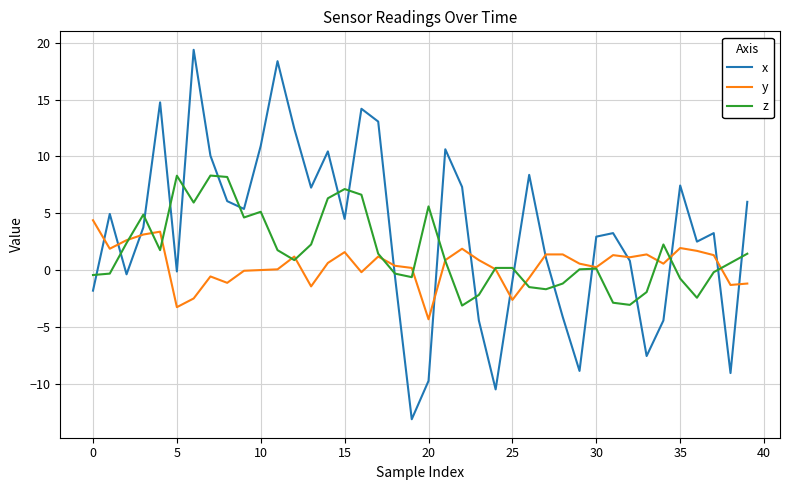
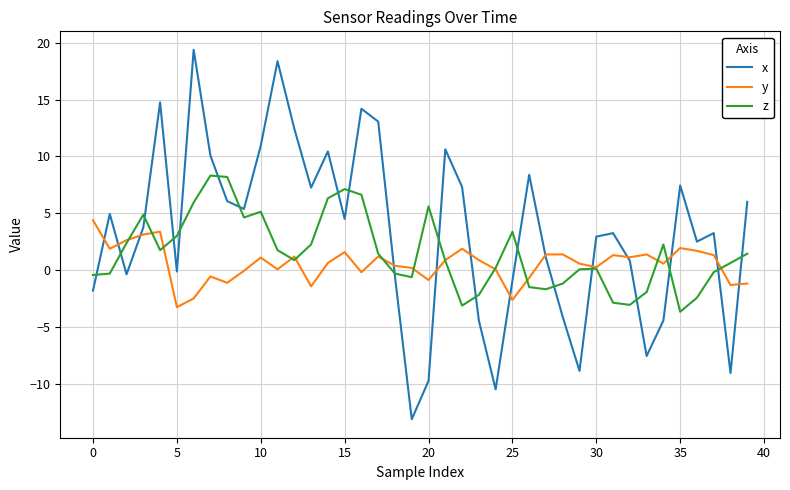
  {
    "x": {
      "0": -1.8,
      "5": -0.1,
      "10": 10.9,
      "15": 4.5,
      "20": -9.8,
      "25": -0.9,
      "30": 2.9,
      "35": 7.4
    },
    "y": {
      "0": 4.4,
      "5": -3.3,
-     "10": 0.0,
+     "10": 1.1,
      "15": 1.6,
-     "20": -4.3,
+     "20": -0.9,
      "25": -2.6,
      "35": 1.9
    },
    "z": {
      "0": -0.4,
-     "5": 8.3,
+     "5": 3.0,
      "10": 5.1,
      "15": 7.1,
      "20": 5.6,
-     "25": 0.2,
-     "35": -0.8
+     "25": 3.4,
+     "35": -3.7
    }
  }
